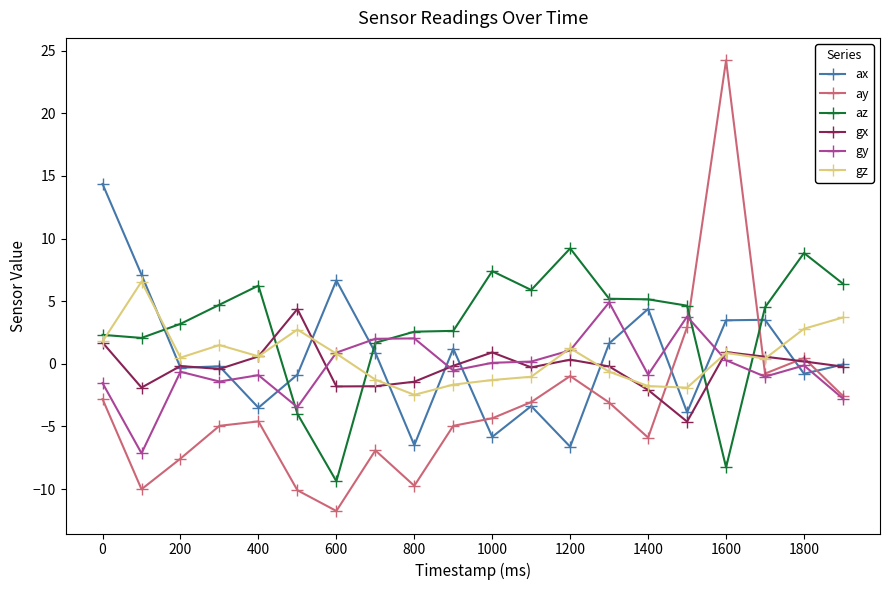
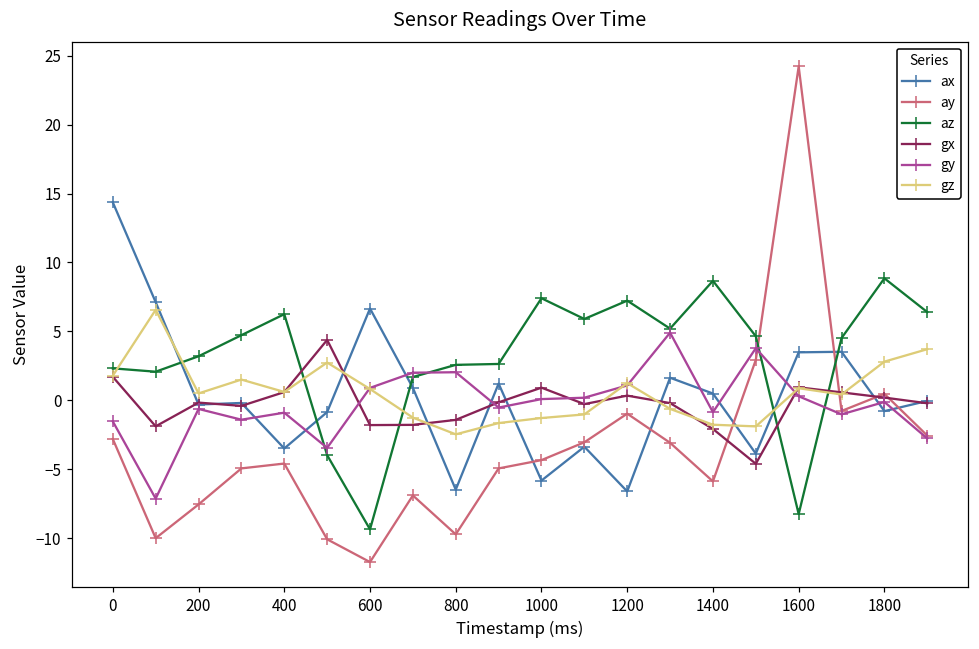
  {
    "ax": {
      "0": 14.4,
      "400": -3.5,
      "600": 6.7,
      "800": -6.5,
      "1000": -5.8,
      "1200": -6.6,
-     "1400": 4.4,
+     "1400": 0.5,
      "1600": 3.5,
      "1800": -0.8
    },
    "az": {
      "0": 2.3,
      "200": 3.2,
      "400": 6.2,
      "600": -9.4,
      "800": 2.6,
      "1000": 7.4,
-     "1200": 9.2,
-     "1400": 5.2,
+     "1200": 7.2,
+     "1400": 8.7,
      "1600": -8.3,
      "1800": 8.8
    },
    "gx": {
      "600": -1.8,
      "800": -1.4,
      "1000": 0.9,
      "1200": 0.3,
      "1400": -2.1,
      "1800": 0.2
    },
    "gz": {
      "200": 0.5,
      "800": -2.5,
      "1000": -1.3,
      "1400": -1.8,
      "1800": 2.8
    }
  }
